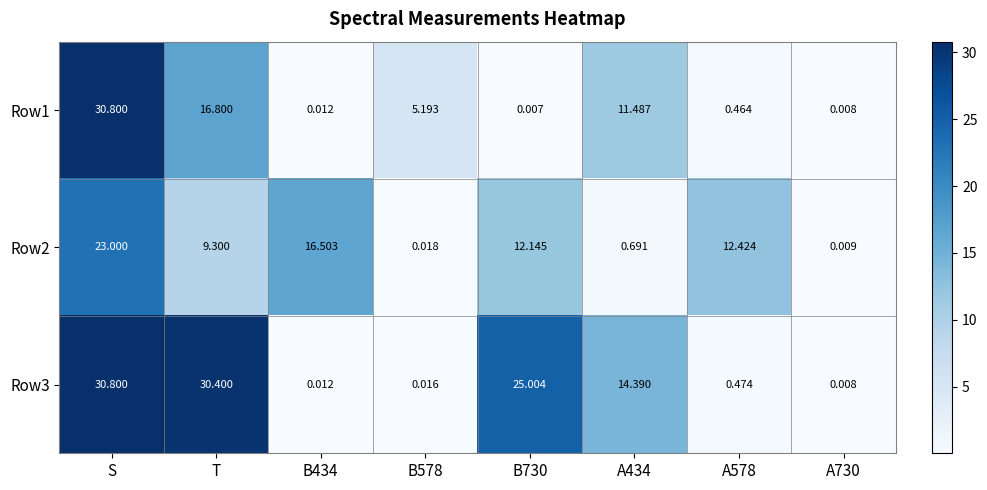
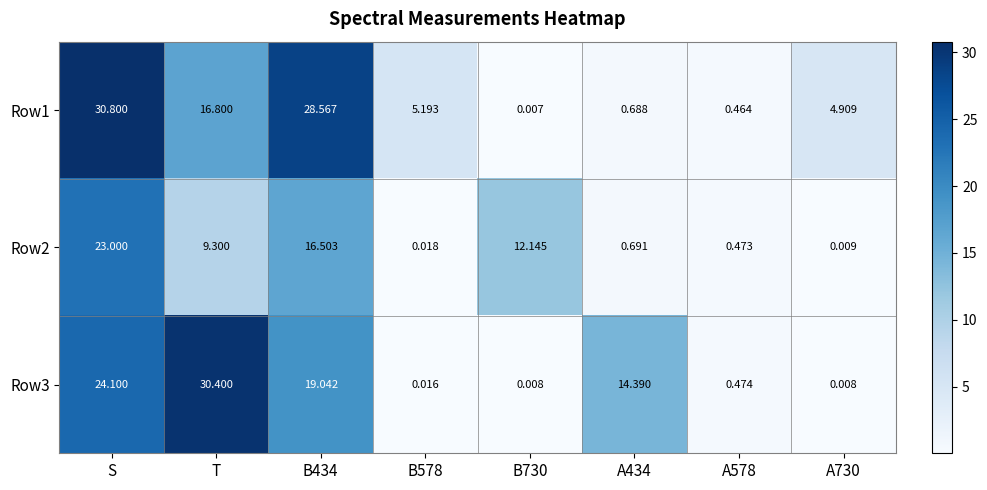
  {
    "Row1": {
      "S": 30.800,
      "T": 16.800,
-     "B434": 0.012,
+     "B434": 28.567,
      "B578": 5.193,
      "B730": 0.007,
-     "A434": 11.487,
+     "A434": 0.688,
      "A578": 0.464,
-     "A730": 0.008
+     "A730": 4.909
    },
    "Row2": {
      "S": 23.000,
      "T": 9.300,
      "B434": 16.503,
      "B578": 0.018,
      "B730": 12.145,
      "A434": 0.691,
-     "A578": 12.424,
+     "A578": 0.473,
      "A730": 0.009
    },
    "Row3": {
-     "S": 30.800,
+     "S": 24.100,
      "T": 30.400,
-     "B434": 0.012,
+     "B434": 19.042,
      "B578": 0.016,
-     "B730": 25.004,
+     "B730": 0.008,
      "A434": 14.390,
      "A578": 0.474,
      "A730": 0.008
    }
  }
